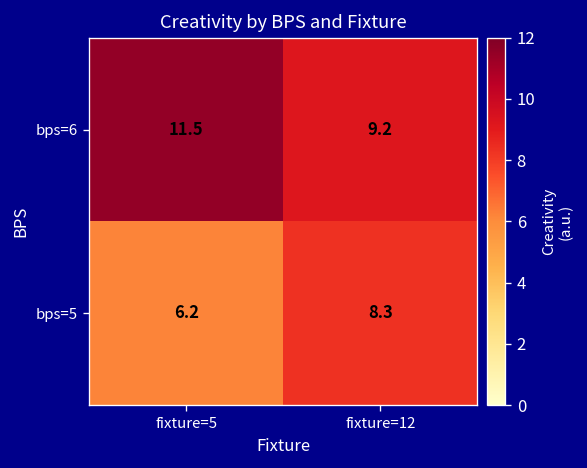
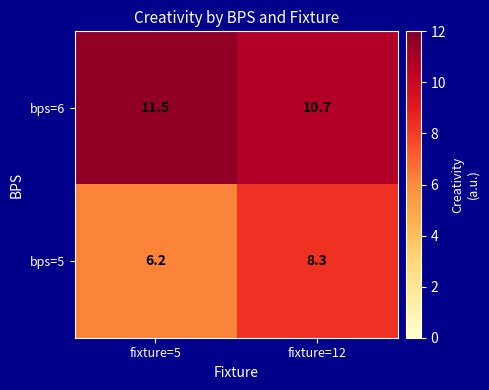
  {
    "bps=6": {
      "fixture=5": 11.5,
-     "fixture=12": 9.2
+     "fixture=12": 10.7
    },
    "bps=5": {
      "fixture=5": 6.2,
      "fixture=12": 8.3
    }
  }
